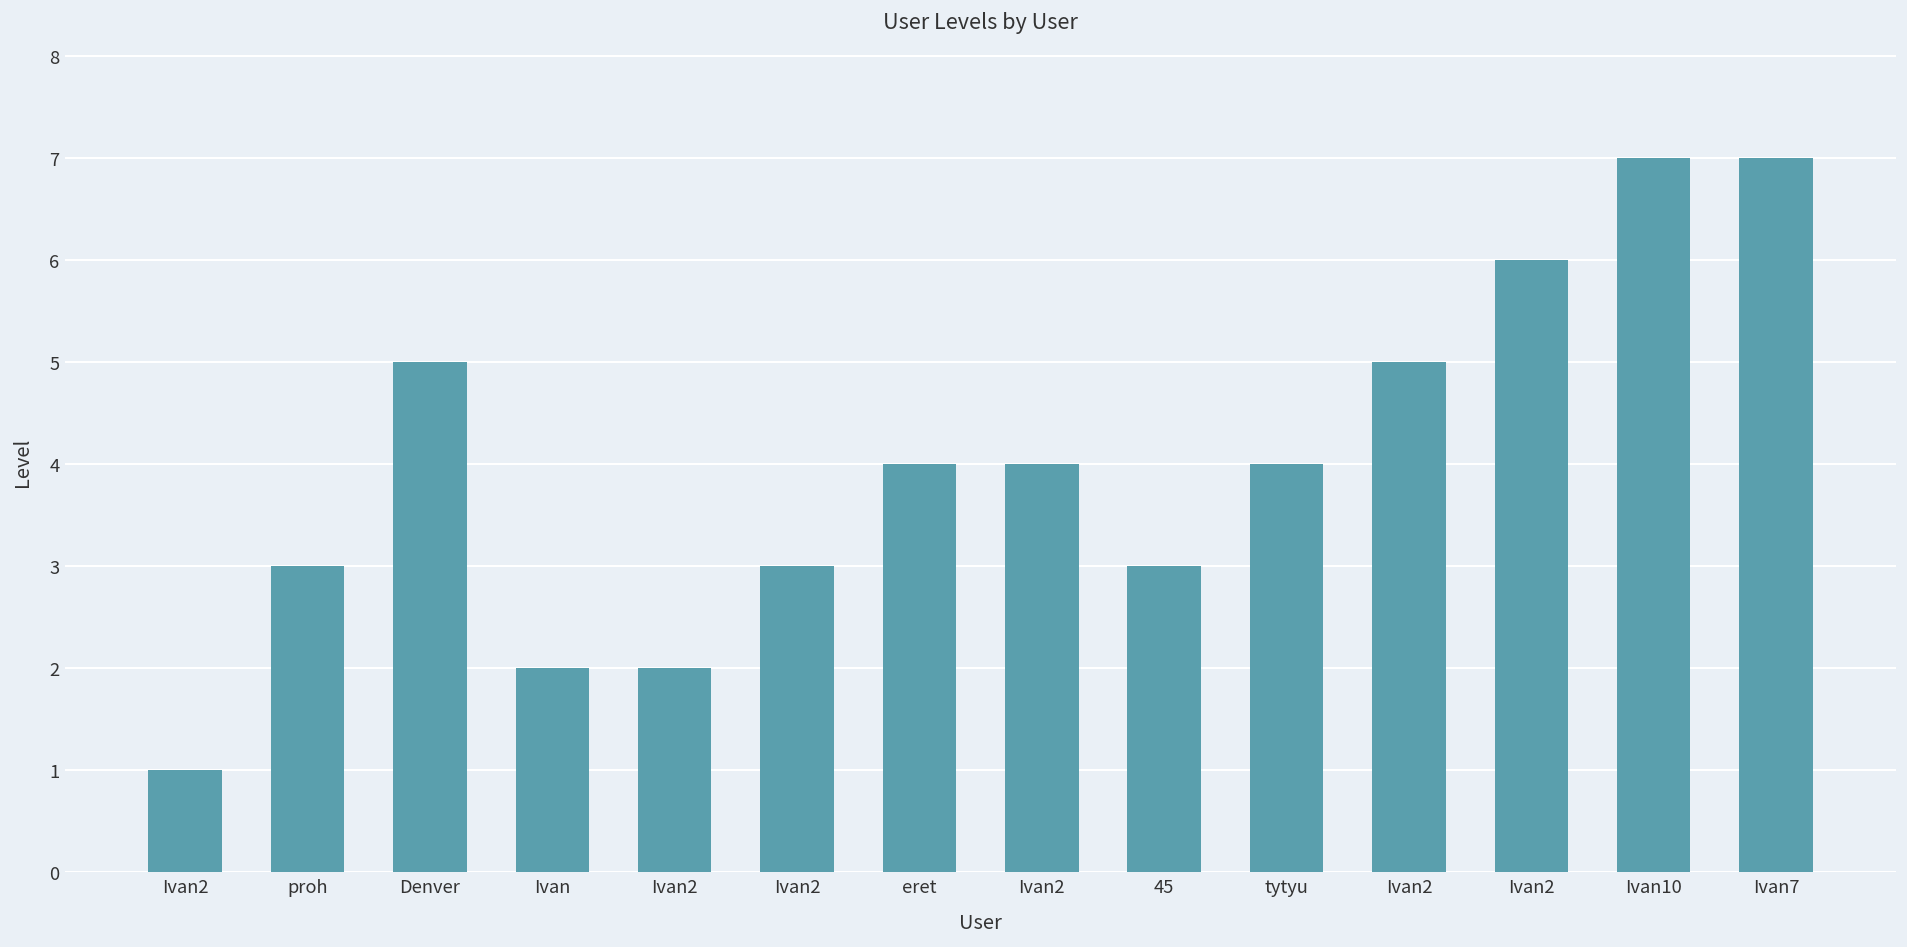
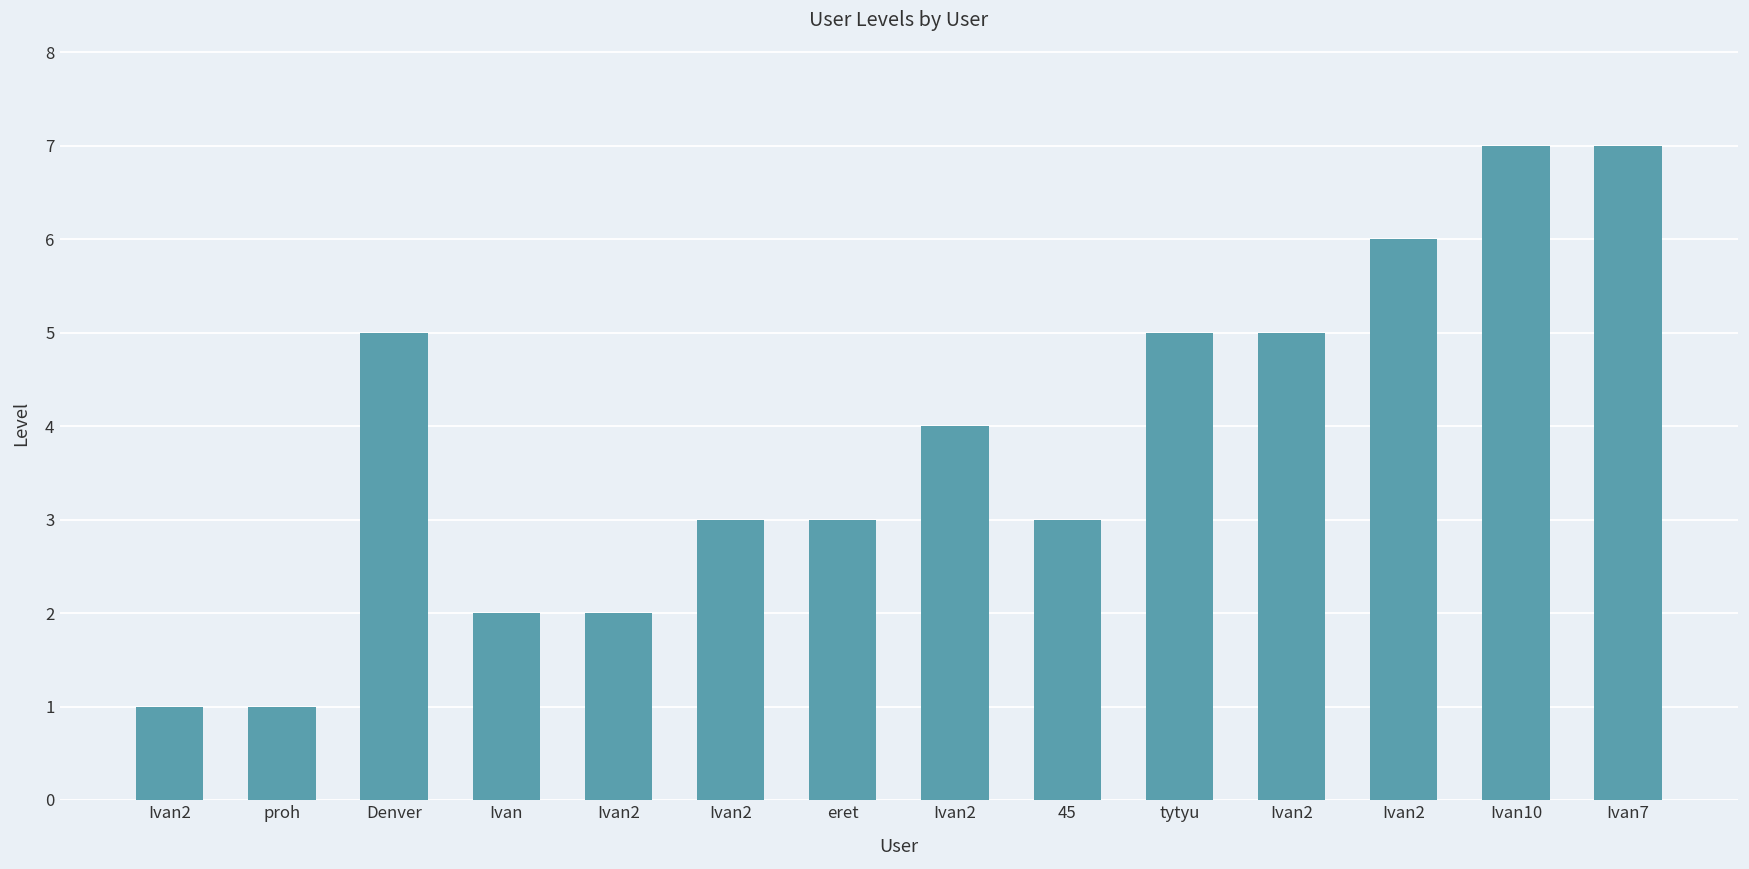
  {
-   "proh": 3,
+   "proh": 1,
    "Denver": 5,
    "Ivan": 2,
-   "eret": 4,
+   "eret": 3,
    "45": 3,
-   "tytyu": 4,
+   "tytyu": 5,
    "Ivan10": 7,
    "Ivan7": 7
  }
